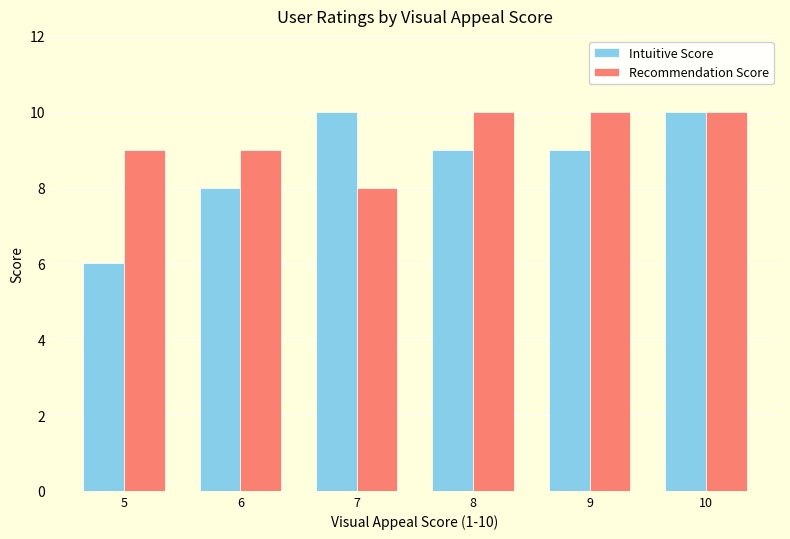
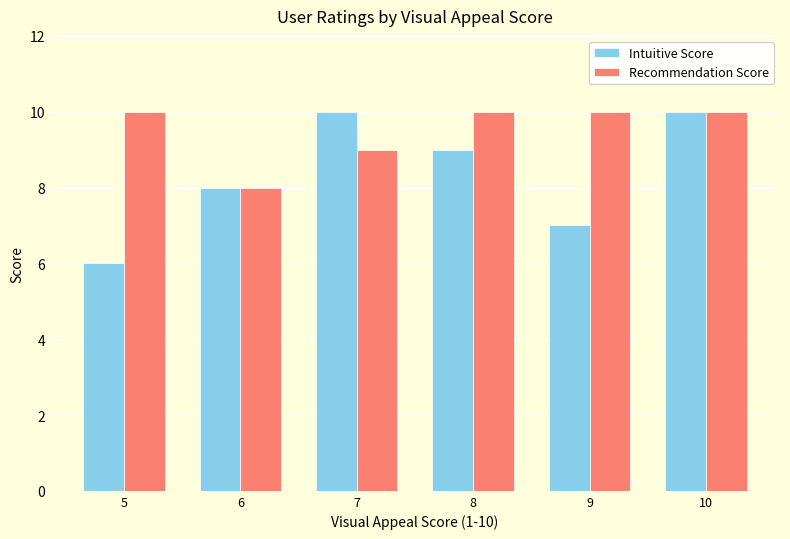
  {
    "Intuitive Score": {
      "5": 6,
      "6": 8,
      "7": 10,
      "8": 9,
-     "9": 9,
+     "9": 7,
      "10": 10
    },
    "Recommendation Score": {
-     "5": 9,
-     "6": 9,
-     "7": 8,
+     "5": 10,
+     "6": 8,
+     "7": 9,
      "8": 10,
      "9": 10,
      "10": 10
    }
  }
